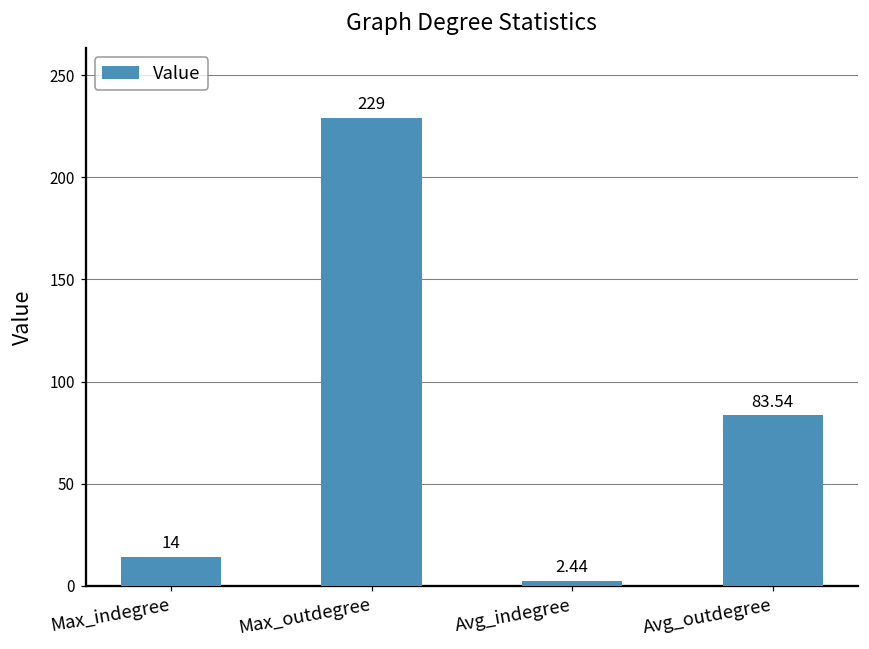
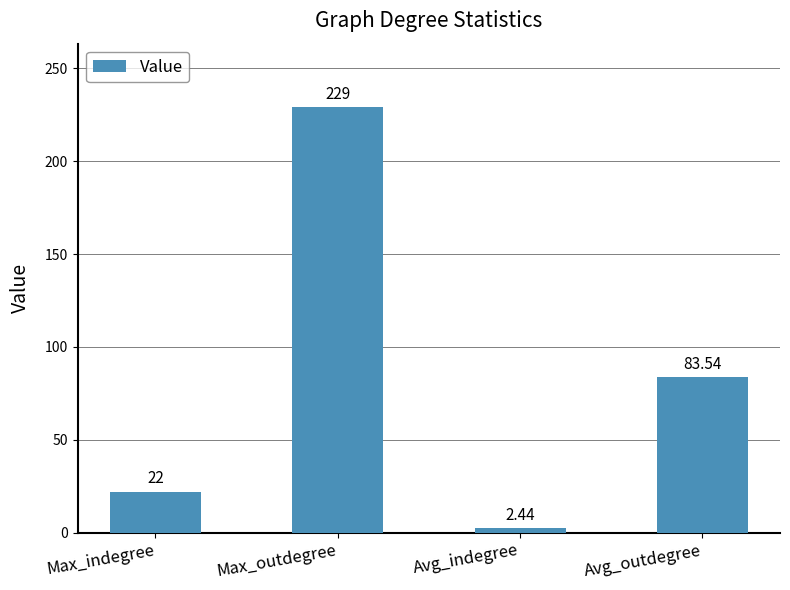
  {
-   "Max_indegree": 14,
+   "Max_indegree": 22,
    "Max_outdegree": 229,
    "Avg_indegree": 2.44,
    "Avg_outdegree": 83.54
  }
